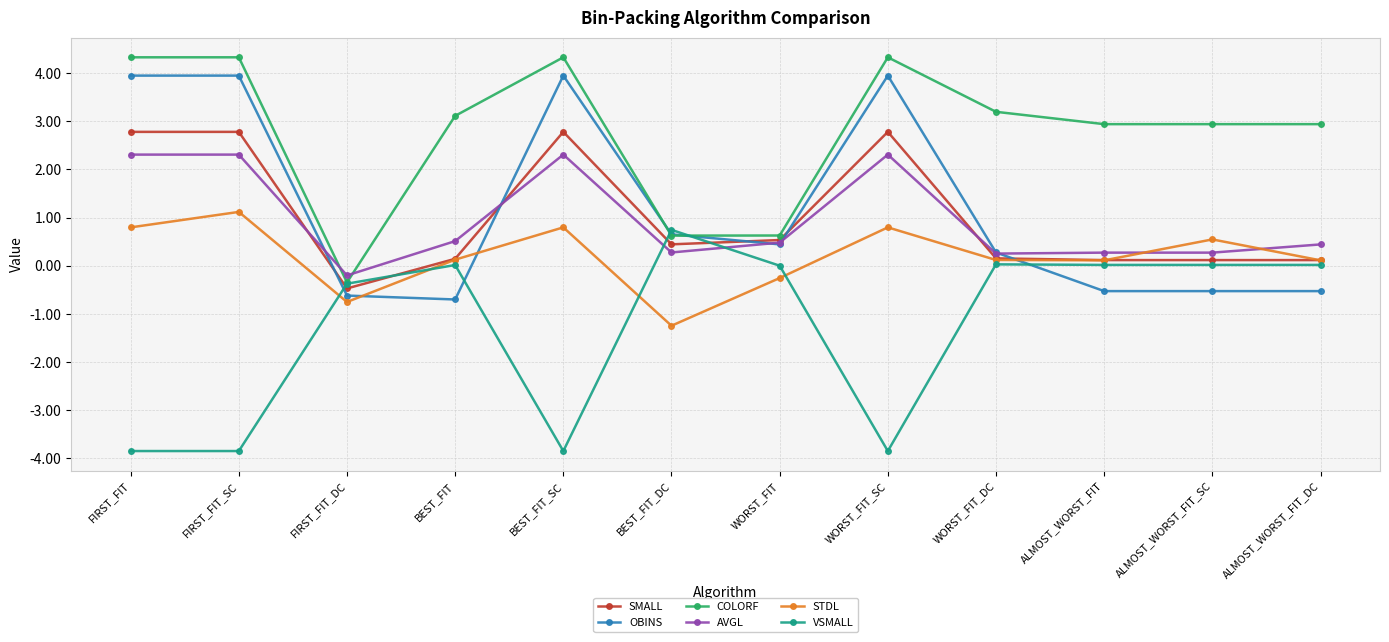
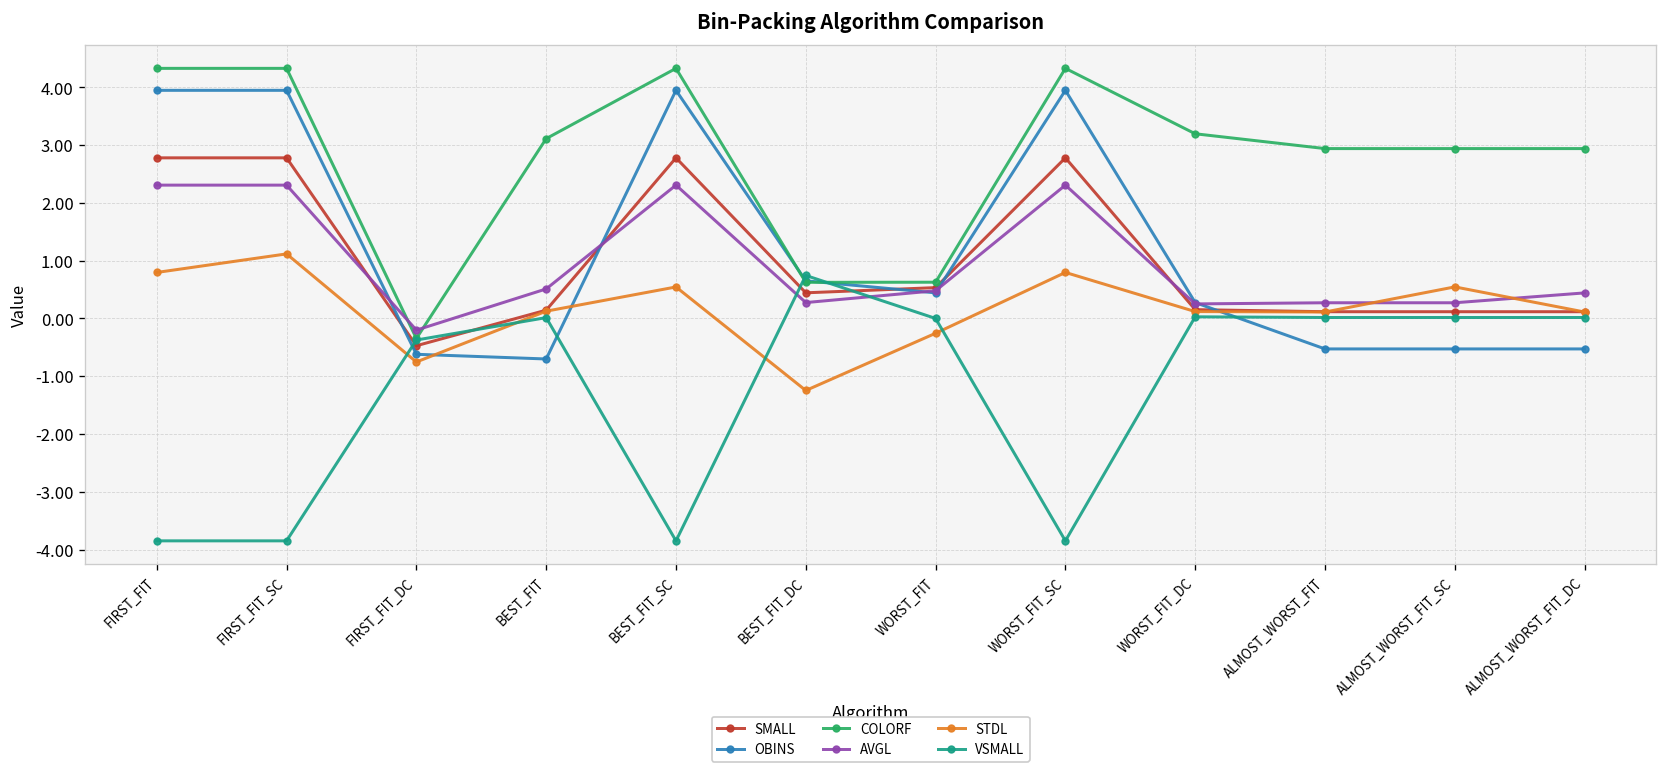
  {
    "SMALL": {
      "FIRST_FIT": 2.8,
      "FIRST_FIT_SC": 2.8,
      "FIRST_FIT_DC": -0.5,
      "BEST_FIT_SC": 2.8,
      "BEST_FIT_DC": 0.4,
      "WORST_FIT": 0.5,
      "WORST_FIT_SC": 2.8,
      "ALMOST_WORST_FIT_SC": 0.1
    },
    "OBINS": {
      "FIRST_FIT": 3.9,
      "FIRST_FIT_SC": 3.9,
      "FIRST_FIT_DC": -0.6,
      "BEST_FIT": -0.7,
      "BEST_FIT_SC": 3.9,
      "WORST_FIT_SC": 3.9,
      "ALMOST_WORST_FIT": -0.5,
      "ALMOST_WORST_FIT_SC": -0.5,
      "ALMOST_WORST_FIT_DC": -0.5
    },
    "AVGL": {
      "FIRST_FIT": 2.3,
      "FIRST_FIT_SC": 2.3,
      "FIRST_FIT_DC": -0.2,
      "BEST_FIT": 0.5,
      "BEST_FIT_SC": 2.3,
      "BEST_FIT_DC": 0.3,
      "WORST_FIT_SC": 2.3,
      "ALMOST_WORST_FIT": 0.3,
      "ALMOST_WORST_FIT_SC": 0.3,
      "ALMOST_WORST_FIT_DC": 0.4
    },
    "STDL": {
      "FIRST_FIT": 0.8,
      "FIRST_FIT_SC": 1.1,
      "FIRST_FIT_DC": -0.8,
-     "BEST_FIT_SC": 0.8,
+     "BEST_FIT_SC": 0.5,
      "BEST_FIT_DC": -1.2,
      "WORST_FIT": -0.3,
      "WORST_FIT_SC": 0.8,
      "ALMOST_WORST_FIT_SC": 0.5
    }
  }
